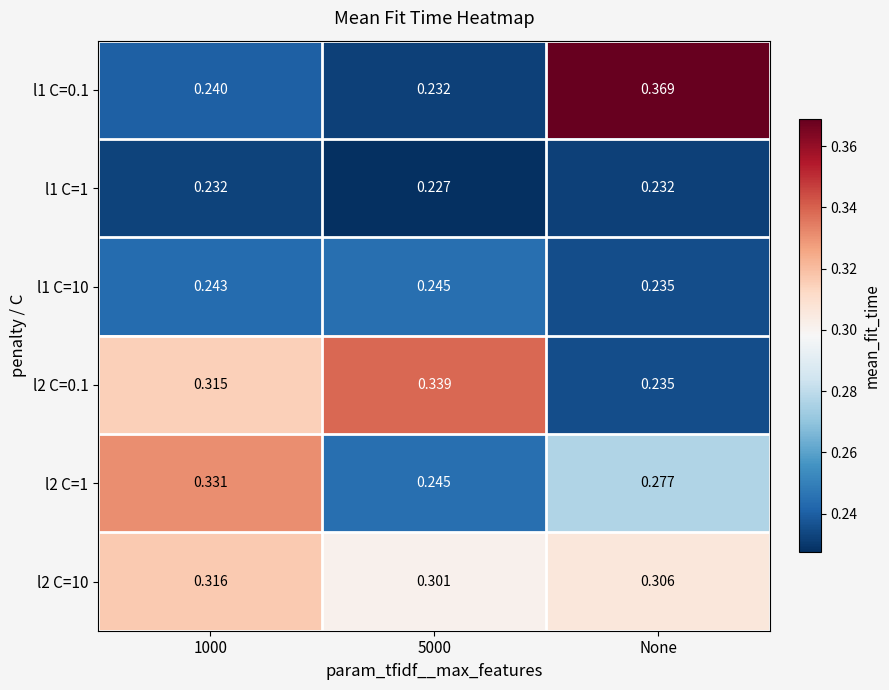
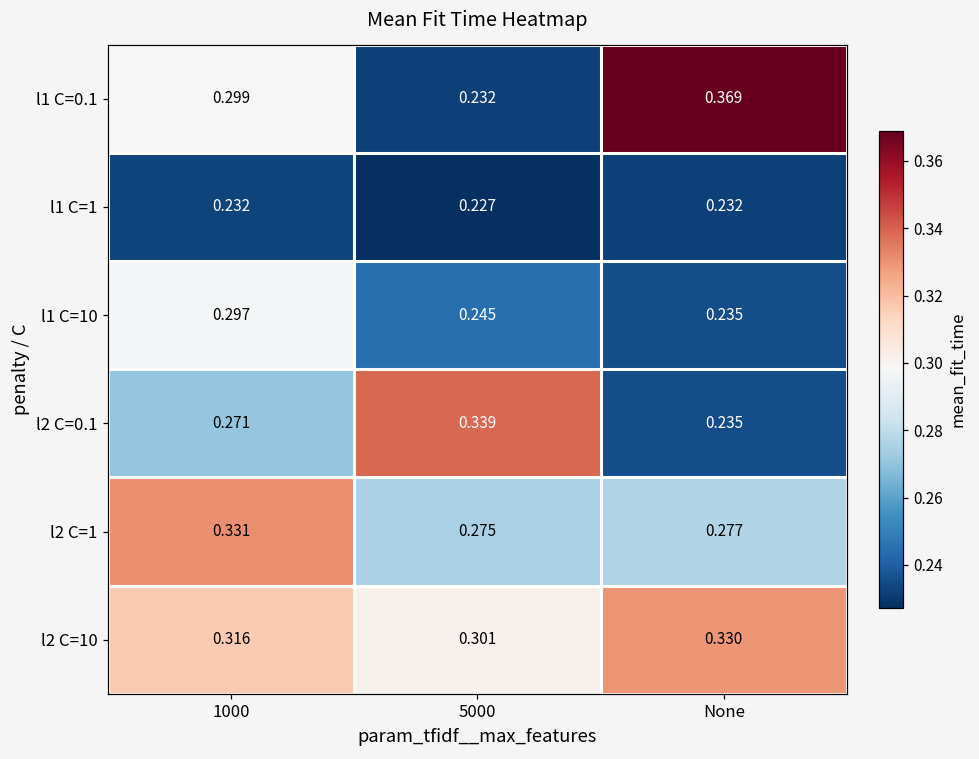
  {
    "l1 C=0.1": {
-     "1000": 0.240,
+     "1000": 0.299,
      "5000": 0.232,
      "None": 0.369
    },
    "l1 C=1": {
      "1000": 0.232,
      "5000": 0.227,
      "None": 0.232
    },
    "l1 C=10": {
-     "1000": 0.243,
+     "1000": 0.297,
      "5000": 0.245,
      "None": 0.235
    },
    "l2 C=0.1": {
-     "1000": 0.315,
+     "1000": 0.271,
      "5000": 0.339,
      "None": 0.235
    },
    "l2 C=1": {
      "1000": 0.331,
-     "5000": 0.245,
+     "5000": 0.275,
      "None": 0.277
    },
    "l2 C=10": {
      "1000": 0.316,
      "5000": 0.301,
-     "None": 0.306
+     "None": 0.330
    }
  }
